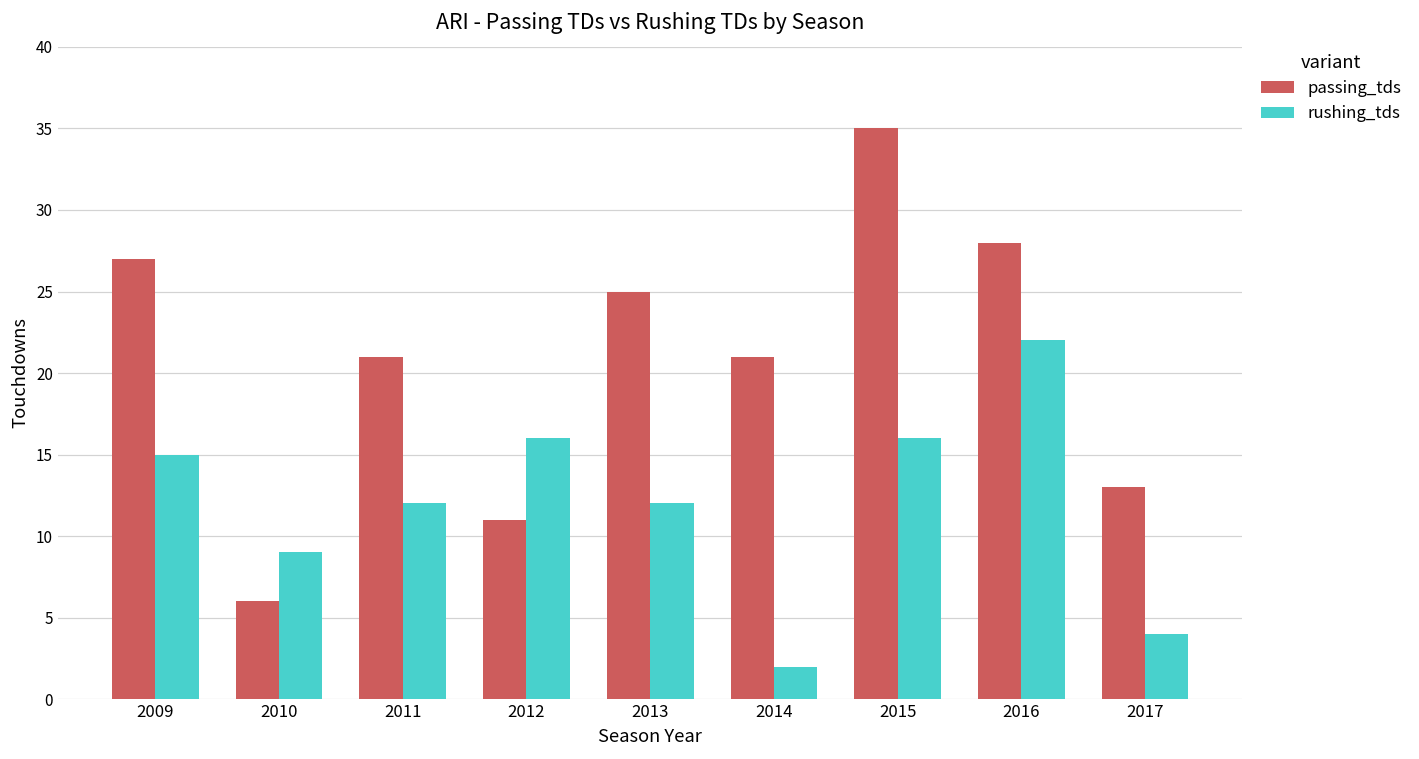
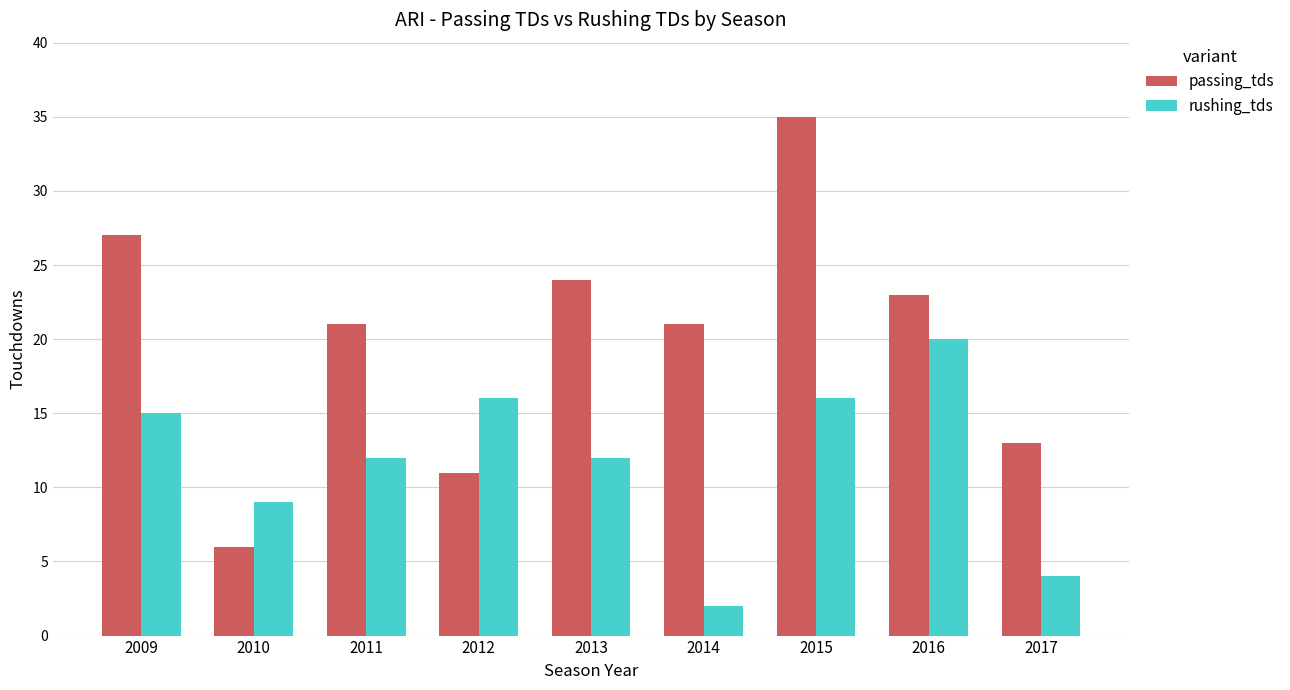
  {
    "passing_tds": {
      "2009": 27,
      "2010": 6,
      "2011": 21,
      "2012": 11,
-     "2013": 25,
+     "2013": 24,
      "2014": 21,
      "2015": 35,
-     "2016": 28,
+     "2016": 23,
      "2017": 13
    },
    "rushing_tds": {
      "2009": 15,
      "2010": 9,
      "2011": 12,
      "2012": 16,
      "2013": 12,
      "2014": 2,
      "2015": 16,
-     "2016": 22,
+     "2016": 20,
      "2017": 4
    }
  }
